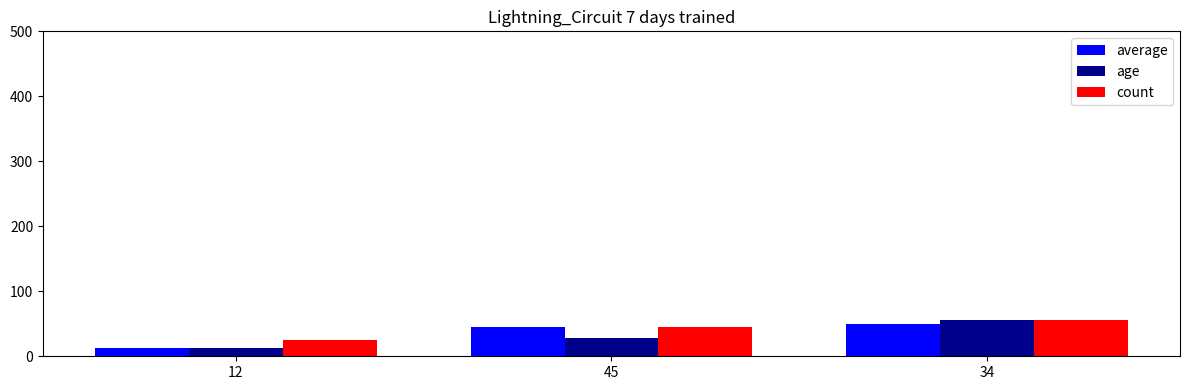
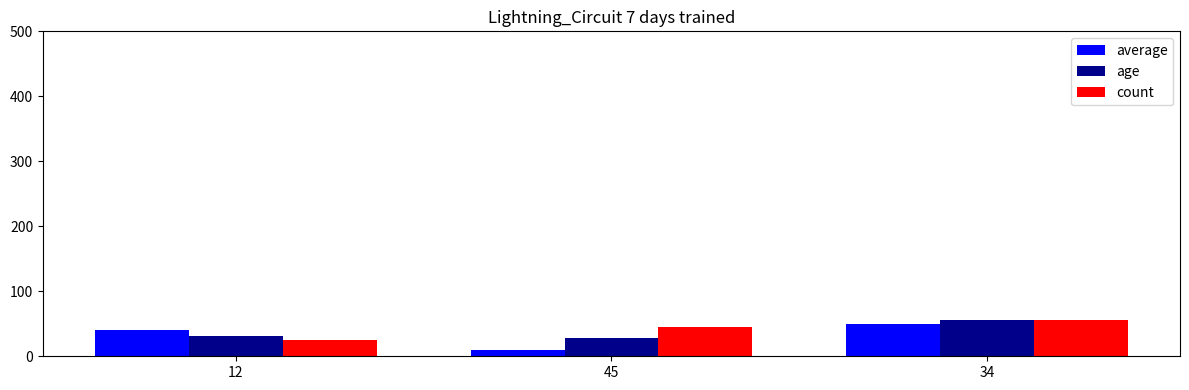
  {
    "average": {
-     "12": 10,
-     "45": 50,
+     "12": 40,
+     "45": 10,
      "34": 50
    },
    "age": {
-     "12": 10,
+     "12": 30,
      "45": 30,
      "34": 60
    },
    "count": {
      "12": 30,
      "45": 50,
      "34": 60
    }
  }
